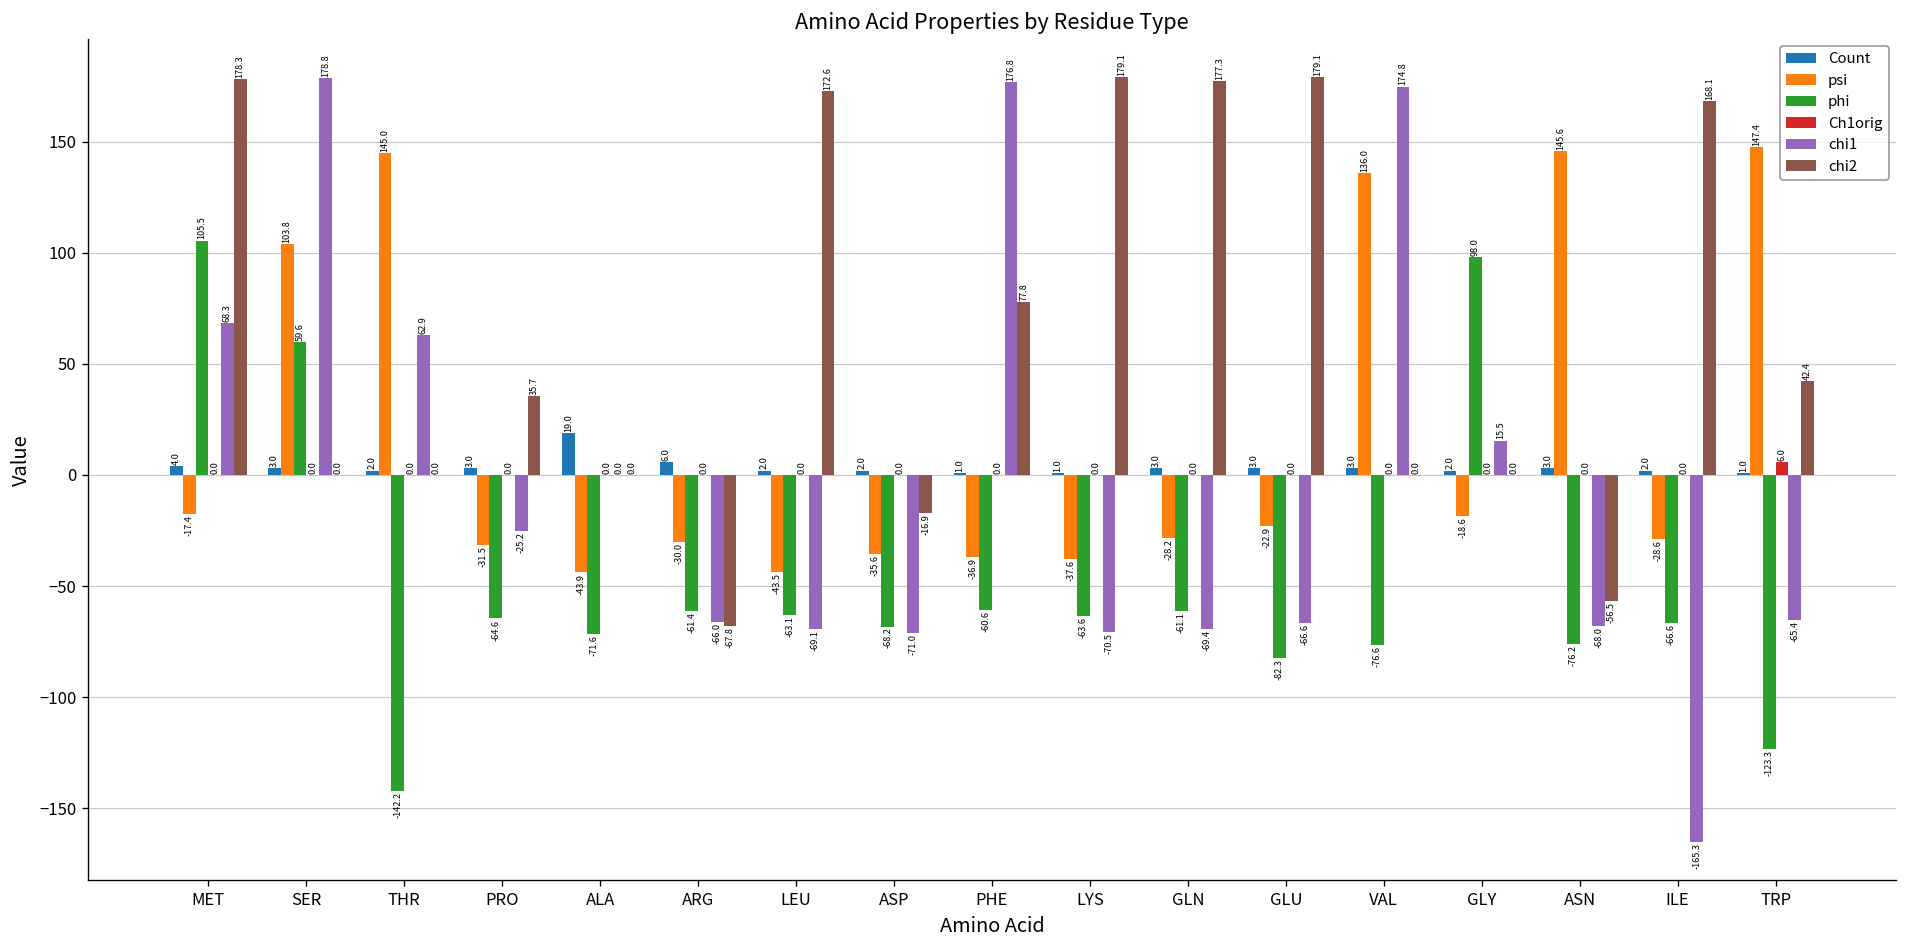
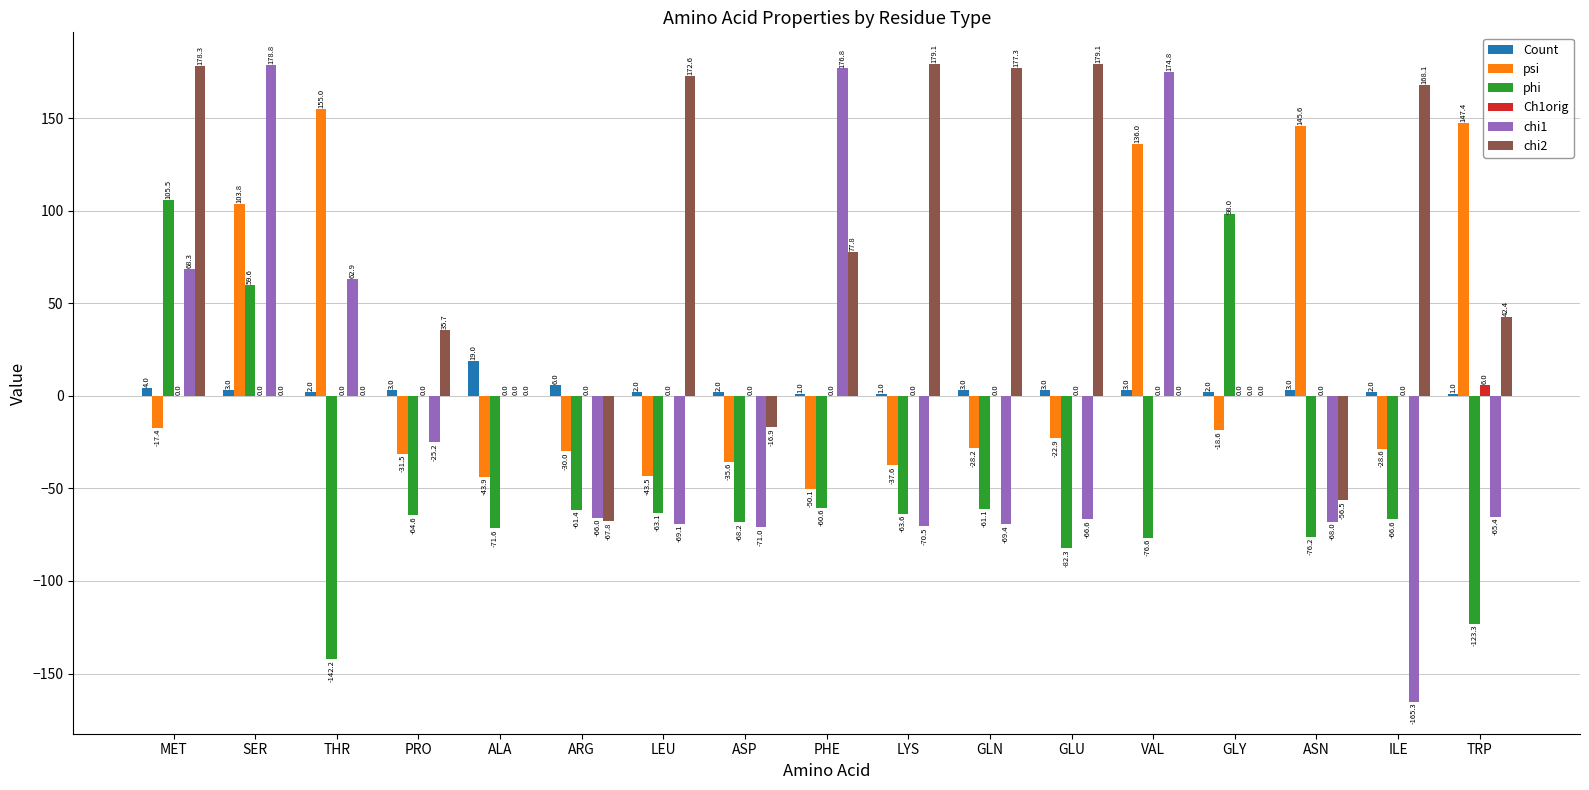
  {
    "Count": {
      "MET": 4.0,
      "SER": 3.0,
      "THR": 2.0,
      "PRO": 3.0,
      "ALA": 19.0,
      "ARG": 6.0,
      "LEU": 2.0,
      "ASP": 2.0,
      "PHE": 1.0,
      "LYS": 1.0,
      "GLN": 3.0,
      "GLU": 3.0,
      "VAL": 3.0,
      "GLY": 2.0,
      "ASN": 3.0,
      "ILE": 2.0,
      "TRP": 1.0
    },
    "psi": {
      "MET": -17.4,
      "SER": 103.8,
-     "THR": 145.0,
+     "THR": 155.0,
      "PRO": -31.5,
      "ALA": -43.9,
      "ARG": -30.0,
      "LEU": -43.5,
      "ASP": -35.6,
-     "PHE": -36.9,
+     "PHE": -50.1,
      "LYS": -37.6,
      "GLN": -28.2,
      "GLU": -22.9,
      "VAL": 136.0,
      "GLY": -18.6,
      "ASN": 145.6,
      "ILE": -28.6,
      "TRP": 147.4
    },
    "phi": {
      "MET": 105.5,
      "SER": 59.6,
      "THR": -142.2,
      "PRO": -64.6,
      "ALA": -71.6,
      "ARG": -61.4,
      "LEU": -63.1,
      "ASP": -68.2,
      "PHE": -60.6,
      "LYS": -63.6,
      "GLN": -61.1,
      "GLU": -82.3,
      "VAL": -76.6,
      "GLY": 98.0,
      "ASN": -76.2,
      "ILE": -66.6,
      "TRP": -123.3
    },
    "Ch1orig": {
      "MET": 0.0,
      "SER": 0.0,
      "THR": 0.0,
      "PRO": 0.0,
      "ALA": 0.0,
      "ARG": 0.0,
      "LEU": 0.0,
      "ASP": 0.0,
      "PHE": 0.0,
      "LYS": 0.0,
      "GLN": 0.0,
      "GLU": 0.0,
      "VAL": 0.0,
      "GLY": 0.0,
      "ASN": 0.0,
      "ILE": 0.0,
      "TRP": 6.0
    },
    "chi1": {
      "MET": 68.3,
      "SER": 178.8,
      "THR": 62.9,
      "PRO": -25.2,
      "ALA": 0.0,
      "ARG": -66.0,
      "LEU": -69.1,
      "ASP": -71.0,
      "PHE": 176.8,
      "LYS": -70.5,
      "GLN": -69.4,
      "GLU": -66.6,
      "VAL": 174.8,
-     "GLY": 15.5,
+     "GLY": 0.0,
      "ASN": -68.0,
      "ILE": -165.3,
      "TRP": -65.4
    },
    "chi2": {
      "MET": 178.3,
      "SER": 0.0,
      "THR": 0.0,
      "PRO": 35.7,
      "ALA": 0.0,
      "ARG": -67.8,
      "LEU": 172.6,
      "ASP": -16.9,
      "PHE": 77.8,
      "LYS": 179.1,
      "GLN": 177.3,
      "GLU": 179.1,
      "VAL": 0.0,
      "GLY": 0.0,
      "ASN": -56.5,
      "ILE": 168.1,
      "TRP": 42.4
    }
  }
